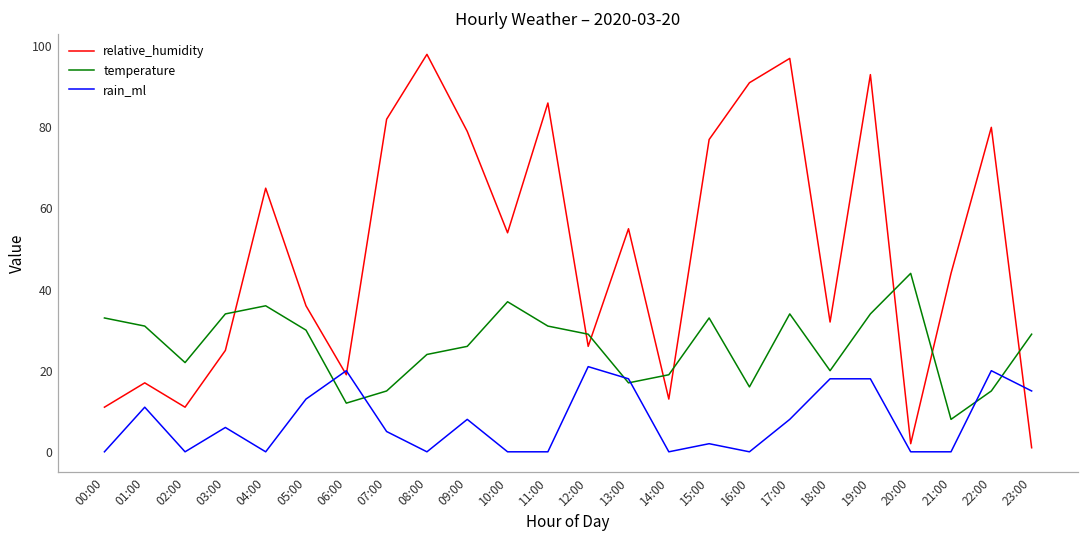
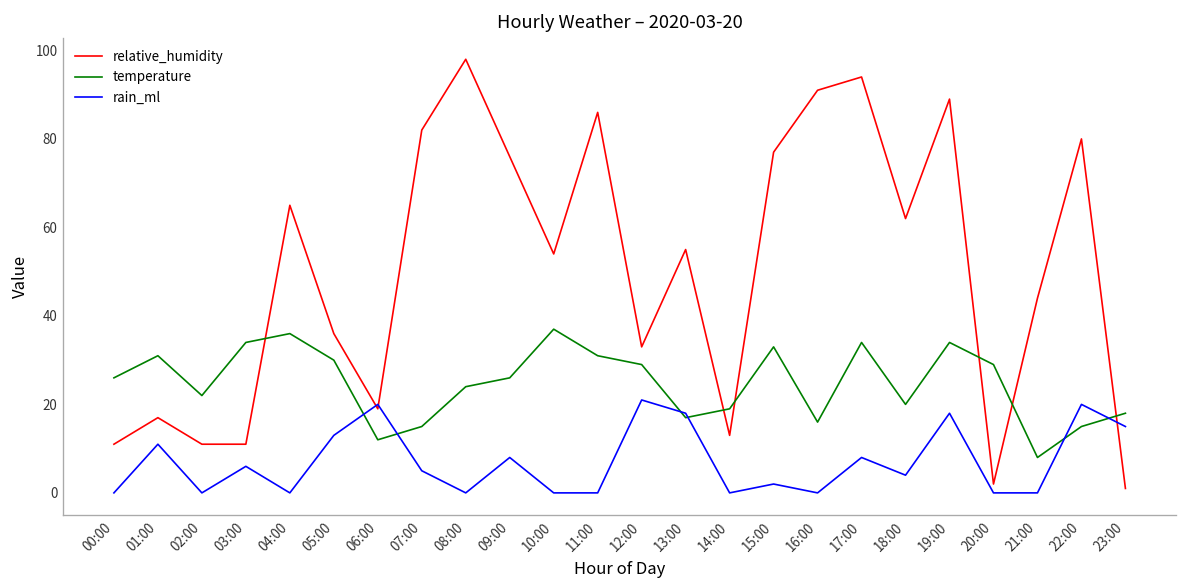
  {
    "relative_humidity": {
      "00:00": 11,
      "01:00": 17,
      "02:00": 11,
-     "03:00": 25,
+     "03:00": 11,
      "04:00": 65,
      "05:00": 36,
      "06:00": 19,
      "07:00": 82,
      "08:00": 98,
-     "09:00": 79,
+     "09:00": 76,
      "10:00": 54,
      "11:00": 86,
-     "12:00": 26,
+     "12:00": 33,
      "13:00": 55,
      "14:00": 13,
      "15:00": 77,
      "16:00": 91,
-     "17:00": 97,
-     "18:00": 32,
-     "19:00": 93,
+     "17:00": 94,
+     "18:00": 62,
+     "19:00": 89,
      "20:00": 2,
      "21:00": 44,
      "22:00": 80,
      "23:00": 1
    },
    "temperature": {
-     "00:00": 33,
+     "00:00": 26,
      "01:00": 31,
      "02:00": 22,
      "03:00": 34,
      "04:00": 36,
      "05:00": 30,
      "06:00": 12,
      "07:00": 15,
      "08:00": 24,
      "09:00": 26,
      "10:00": 37,
      "11:00": 31,
      "12:00": 29,
      "13:00": 17,
      "14:00": 19,
      "15:00": 33,
      "16:00": 16,
      "17:00": 34,
      "18:00": 20,
      "19:00": 34,
-     "20:00": 44,
+     "20:00": 29,
      "21:00": 8,
      "22:00": 15,
-     "23:00": 29
+     "23:00": 18
    },
    "rain_ml": {
      "00:00": 0,
      "01:00": 11,
      "02:00": 0,
      "03:00": 6,
      "04:00": 0,
      "05:00": 13,
      "06:00": 20,
      "07:00": 5,
      "08:00": 0,
      "09:00": 8,
      "10:00": 0,
      "11:00": 0,
      "12:00": 21,
      "13:00": 18,
      "14:00": 0,
      "15:00": 2,
      "16:00": 0,
      "17:00": 8,
-     "18:00": 18,
+     "18:00": 4,
      "19:00": 18,
      "20:00": 0,
      "21:00": 0,
      "22:00": 20,
      "23:00": 15
    }
  }
